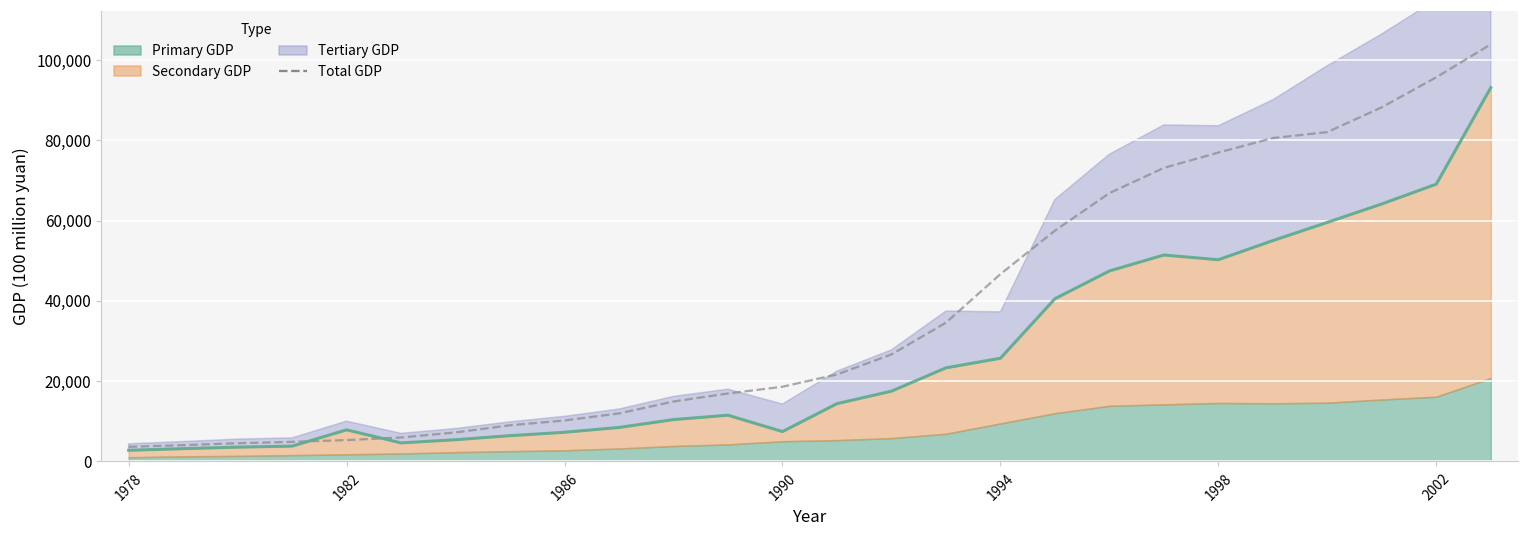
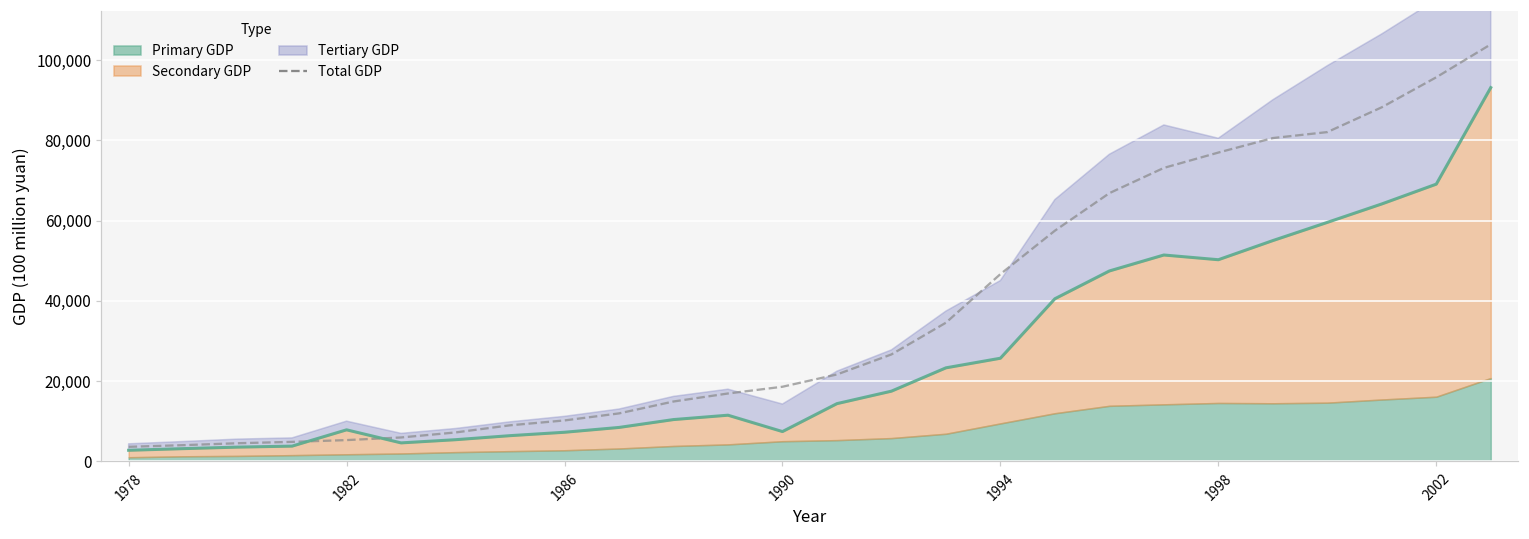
  {
    "Secondary GDP": {
      "1978": "2,000",
      "1982": "6,000",
      "1986": "4,000",
      "1990": "2,000",
      "1994": "16,000",
      "1998": "36,000",
      "2002": "53,000"
    },
    "Tertiary GDP": {
      "1978": "2,000",
      "1982": "2,000",
      "1986": "4,000",
      "1990": "7,000",
-     "1994": "12,000",
-     "1998": "33,000"
+     "1994": "19,000",
+     "1998": "30,000"
    }
  }
